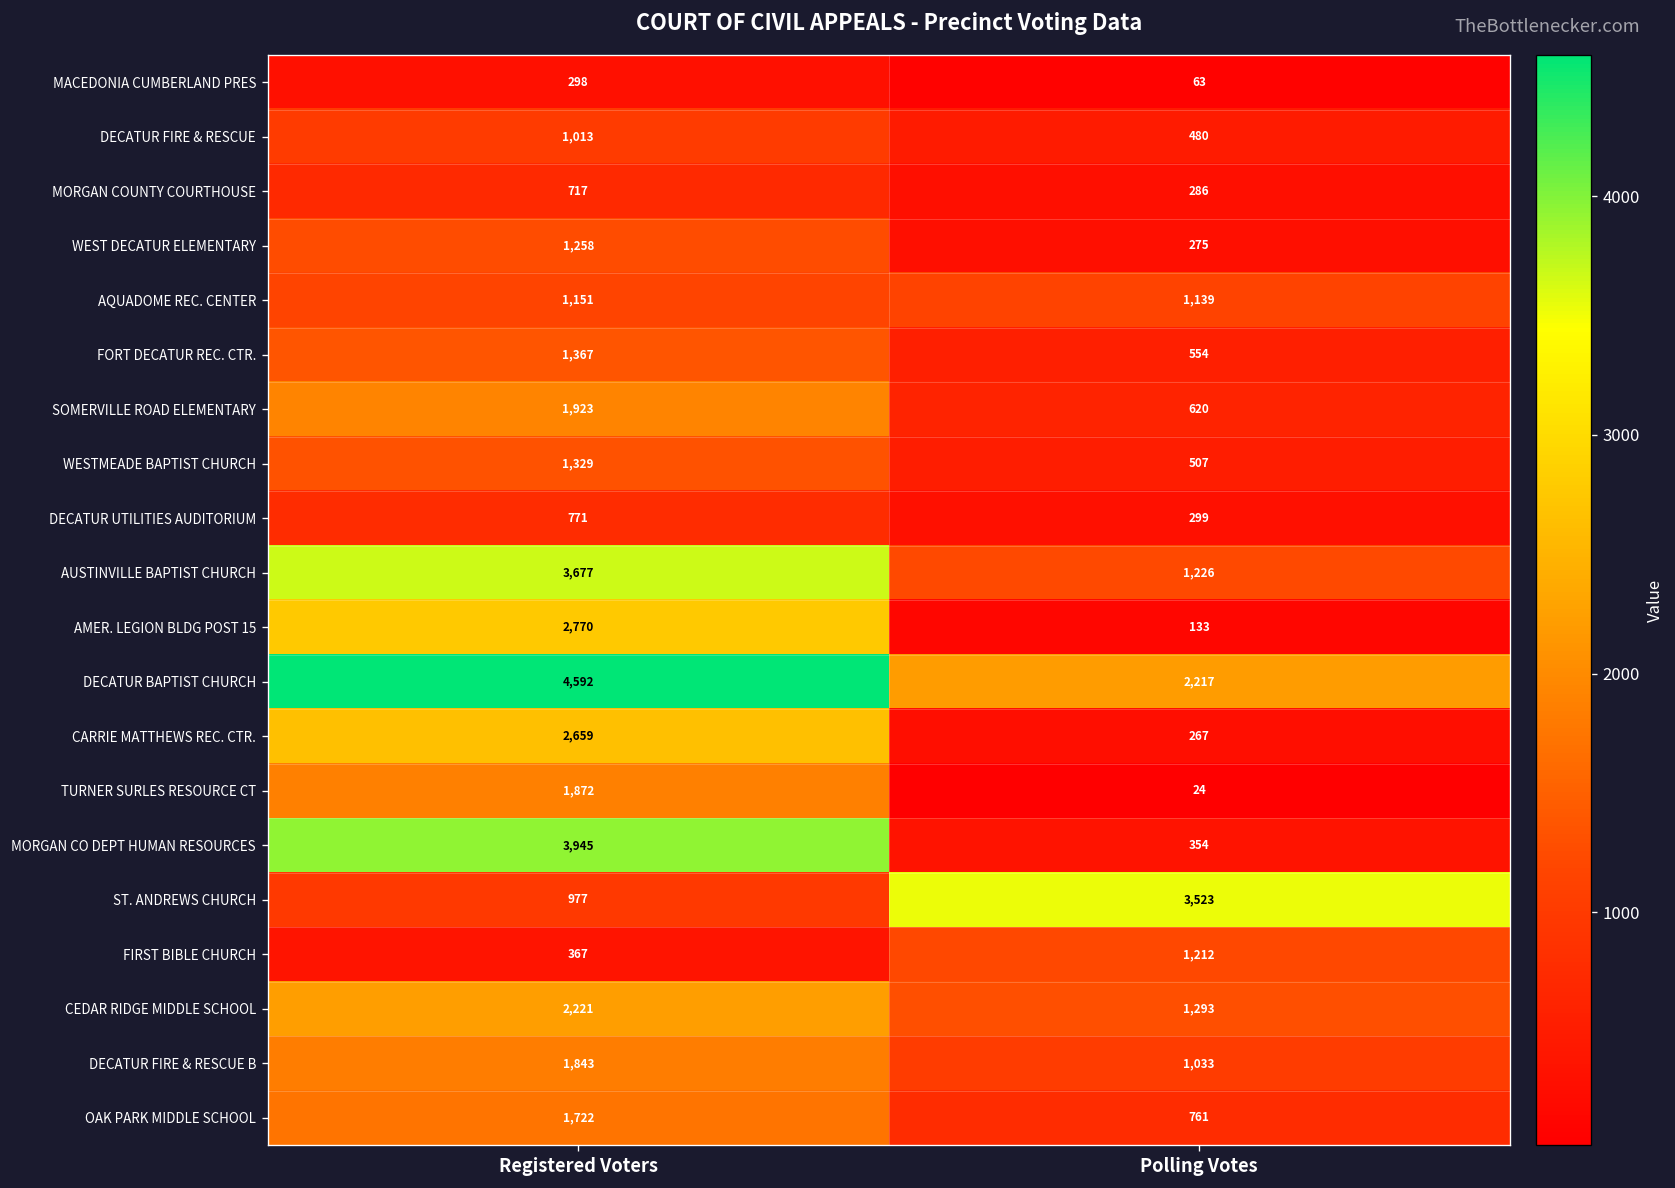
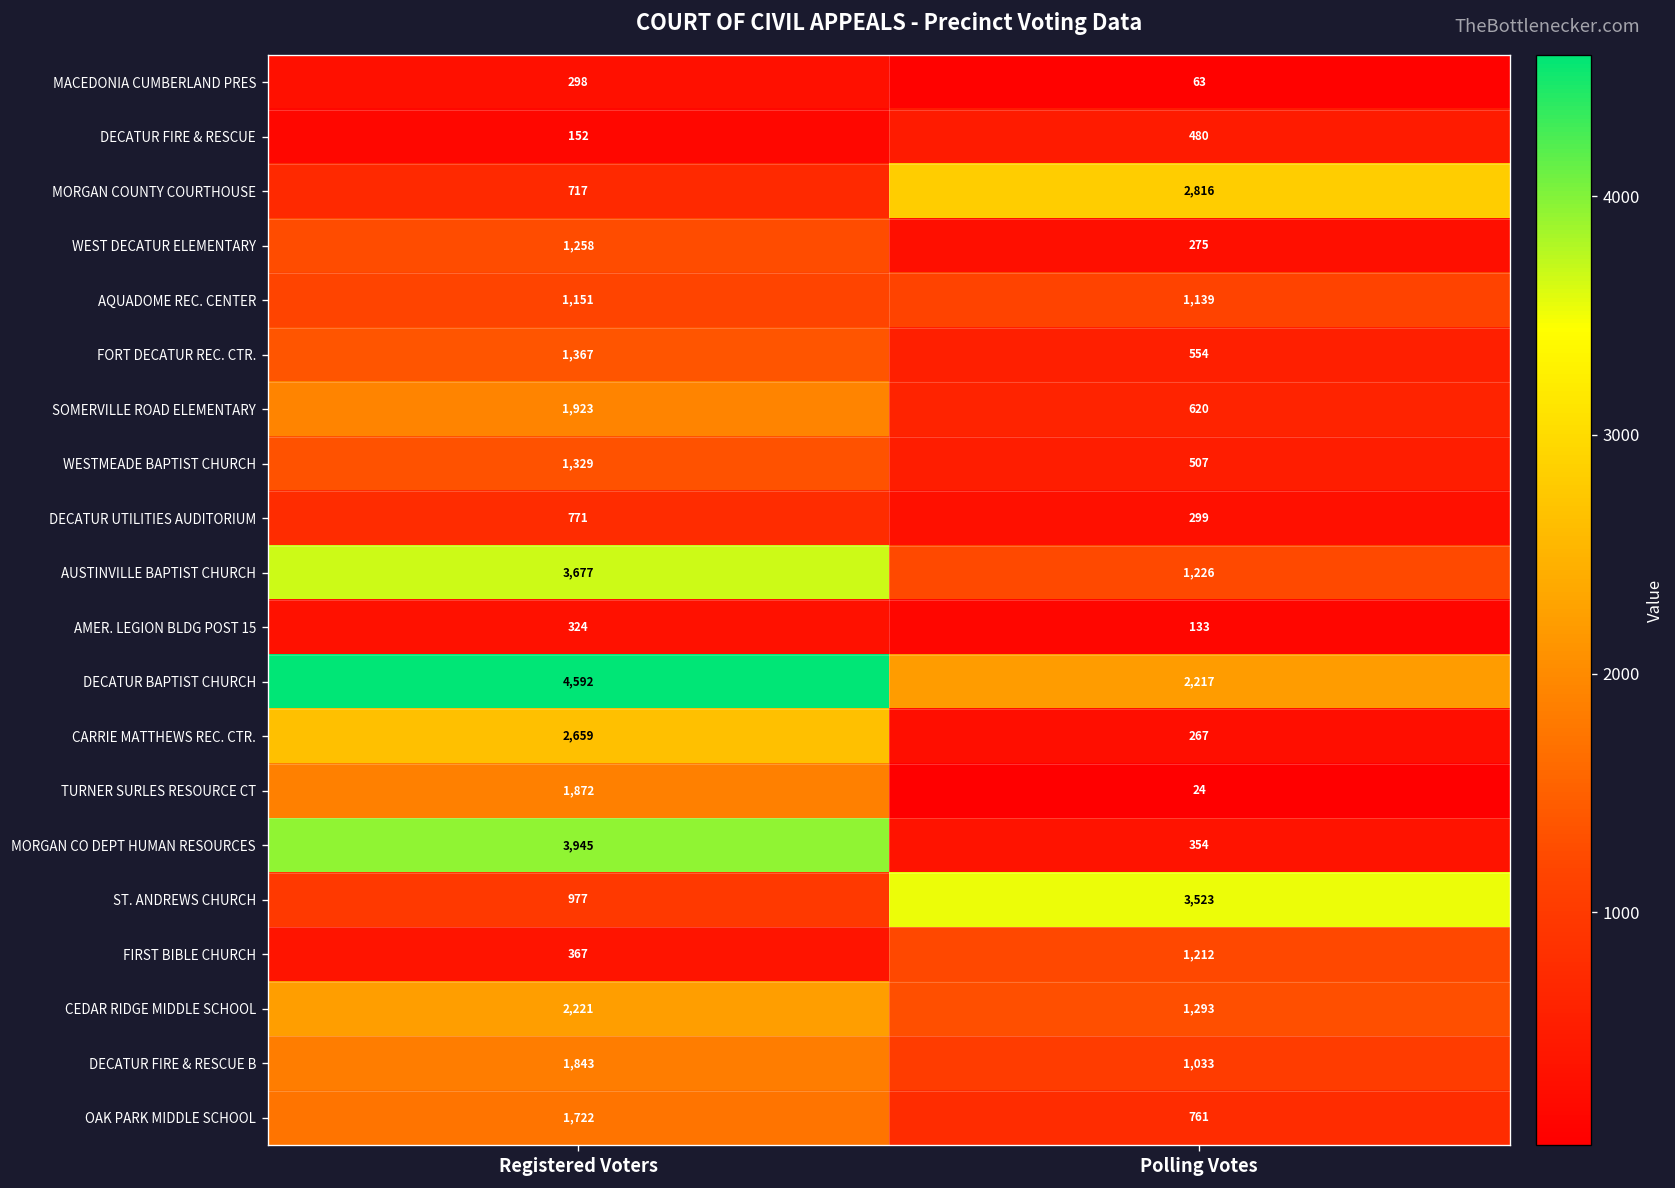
  {
    "MACEDONIA CUMBERLAND PRES": {
      "Registered Voters": "298",
      "Polling Votes": "63"
    },
    "DECATUR FIRE & RESCUE": {
-     "Registered Voters": "1,013",
+     "Registered Voters": "152",
      "Polling Votes": "480"
    },
    "MORGAN COUNTY COURTHOUSE": {
      "Registered Voters": "717",
-     "Polling Votes": "286"
+     "Polling Votes": "2,816"
    },
    "WEST DECATUR ELEMENTARY": {
      "Registered Voters": "1,258",
      "Polling Votes": "275"
    },
    "AQUADOME REC. CENTER": {
      "Registered Voters": "1,151",
      "Polling Votes": "1,139"
    },
    "FORT DECATUR REC. CTR.": {
      "Registered Voters": "1,367",
      "Polling Votes": "554"
    },
    "SOMERVILLE ROAD ELEMENTARY": {
      "Registered Voters": "1,923",
      "Polling Votes": "620"
    },
    "WESTMEADE BAPTIST CHURCH": {
      "Registered Voters": "1,329",
      "Polling Votes": "507"
    },
    "DECATUR UTILITIES AUDITORIUM": {
      "Registered Voters": "771",
      "Polling Votes": "299"
    },
    "AUSTINVILLE BAPTIST CHURCH": {
      "Registered Voters": "3,677",
      "Polling Votes": "1,226"
    },
    "AMER. LEGION BLDG POST 15": {
-     "Registered Voters": "2,770",
+     "Registered Voters": "324",
      "Polling Votes": "133"
    },
    "DECATUR BAPTIST CHURCH": {
      "Registered Voters": "4,592",
      "Polling Votes": "2,217"
    },
    "CARRIE MATTHEWS REC. CTR.": {
      "Registered Voters": "2,659",
      "Polling Votes": "267"
    },
    "TURNER SURLES RESOURCE CT": {
      "Registered Voters": "1,872",
      "Polling Votes": "24"
    },
    "MORGAN CO DEPT HUMAN RESOURCES": {
      "Registered Voters": "3,945",
      "Polling Votes": "354"
    },
    "ST. ANDREWS CHURCH": {
      "Registered Voters": "977",
      "Polling Votes": "3,523"
    },
    "FIRST BIBLE CHURCH": {
      "Registered Voters": "367",
      "Polling Votes": "1,212"
    },
    "CEDAR RIDGE MIDDLE SCHOOL": {
      "Registered Voters": "2,221",
      "Polling Votes": "1,293"
    },
    "DECATUR FIRE & RESCUE B": {
      "Registered Voters": "1,843",
      "Polling Votes": "1,033"
    },
    "OAK PARK MIDDLE SCHOOL": {
      "Registered Voters": "1,722",
      "Polling Votes": "761"
    }
  }
